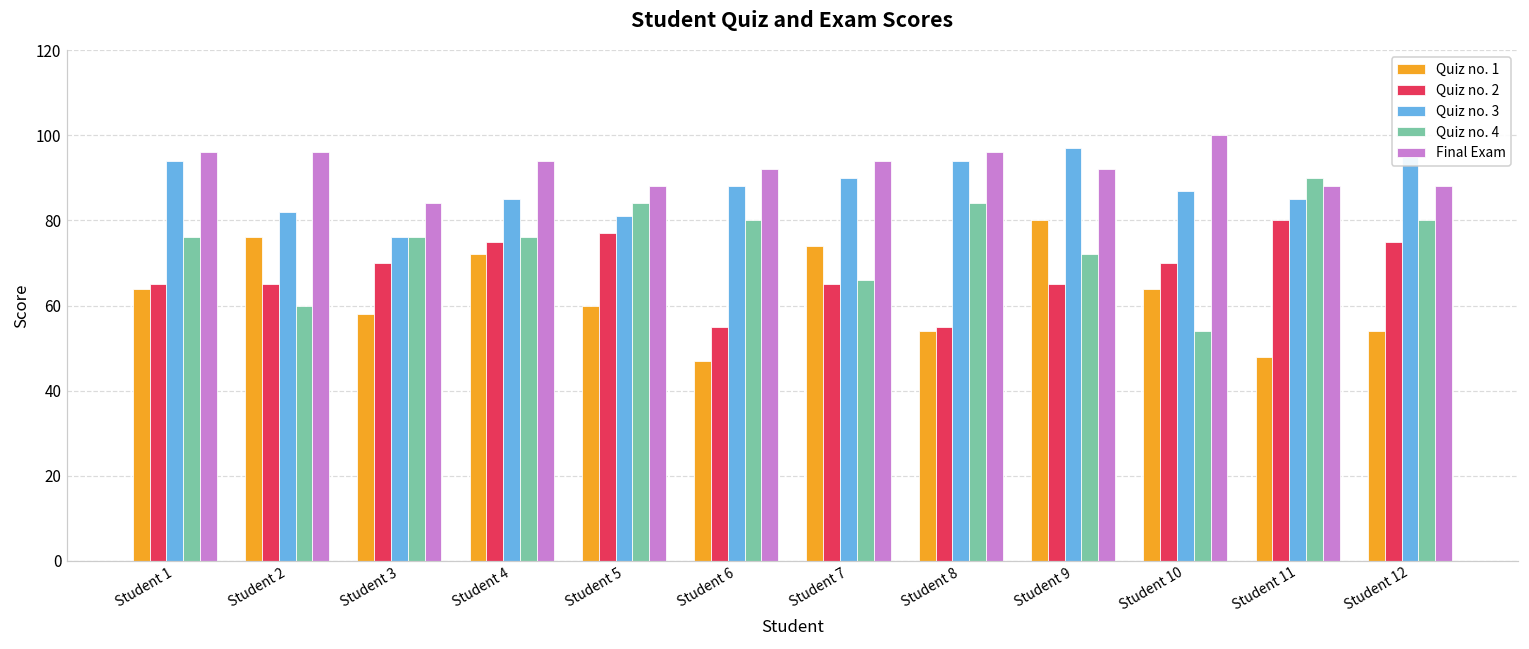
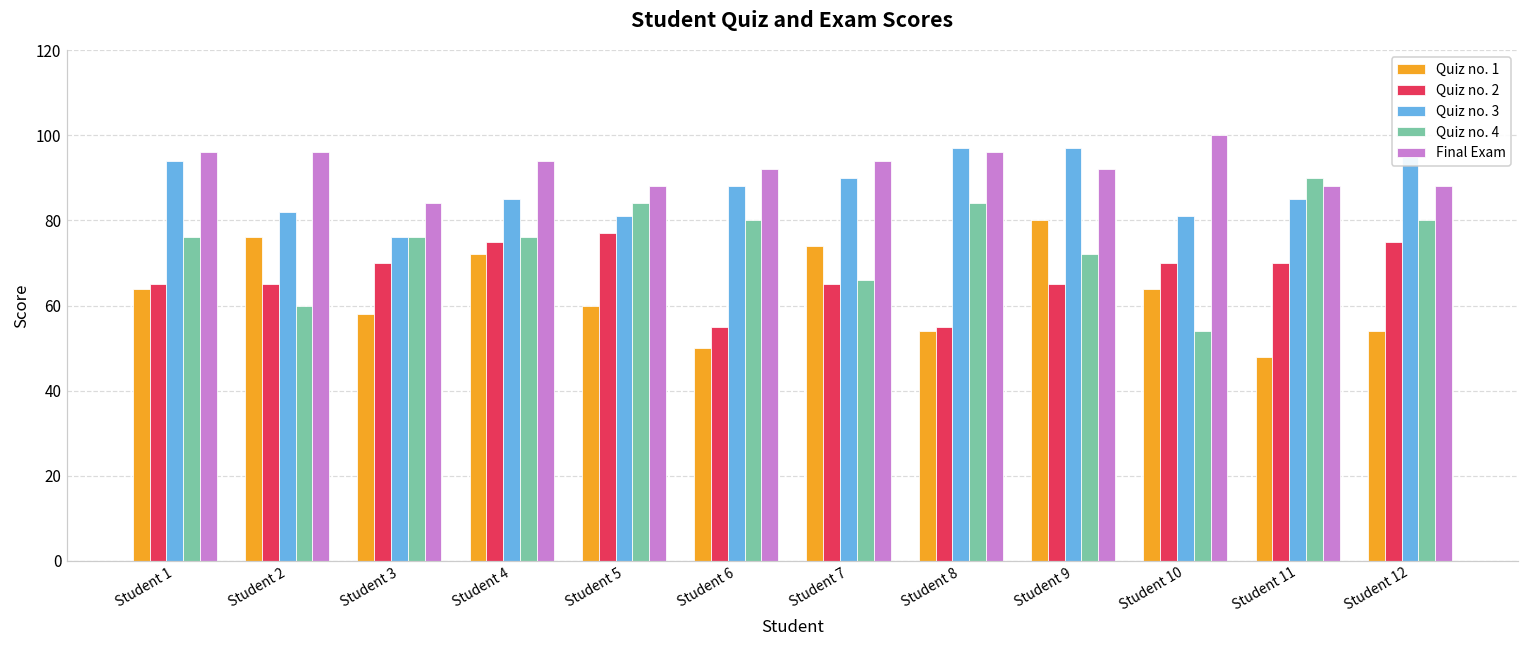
  {
    "Quiz no. 1": {
      "Student 1": 64,
      "Student 2": 76,
      "Student 3": 58,
      "Student 4": 72,
      "Student 5": 60,
-     "Student 6": 47,
+     "Student 6": 50,
      "Student 7": 74,
      "Student 8": 54,
      "Student 9": 80,
      "Student 10": 64,
      "Student 11": 48,
      "Student 12": 54
    },
    "Quiz no. 2": {
      "Student 1": 65,
      "Student 2": 65,
      "Student 3": 70,
      "Student 4": 75,
      "Student 5": 77,
      "Student 6": 55,
      "Student 7": 65,
      "Student 8": 55,
      "Student 9": 65,
      "Student 10": 70,
-     "Student 11": 80,
+     "Student 11": 70,
      "Student 12": 75
    },
    "Quiz no. 3": {
      "Student 1": 94,
      "Student 2": 82,
      "Student 3": 76,
      "Student 4": 85,
      "Student 5": 81,
      "Student 6": 88,
      "Student 7": 90,
-     "Student 8": 94,
+     "Student 8": 97,
      "Student 9": 97,
-     "Student 10": 87,
+     "Student 10": 81,
      "Student 11": 85
    },
    "Quiz no. 4": {
      "Student 1": 76,
      "Student 2": 60,
      "Student 3": 76,
      "Student 4": 76,
      "Student 5": 84,
      "Student 6": 80,
      "Student 7": 66,
      "Student 8": 84,
      "Student 9": 72,
      "Student 10": 54,
      "Student 11": 90,
      "Student 12": 80
    },
    "Final Exam": {
      "Student 1": 96,
      "Student 2": 96,
      "Student 3": 84,
      "Student 4": 94,
      "Student 5": 88,
      "Student 6": 92,
      "Student 7": 94,
      "Student 8": 96,
      "Student 9": 92,
      "Student 10": 100,
      "Student 11": 88,
      "Student 12": 88
    }
  }
